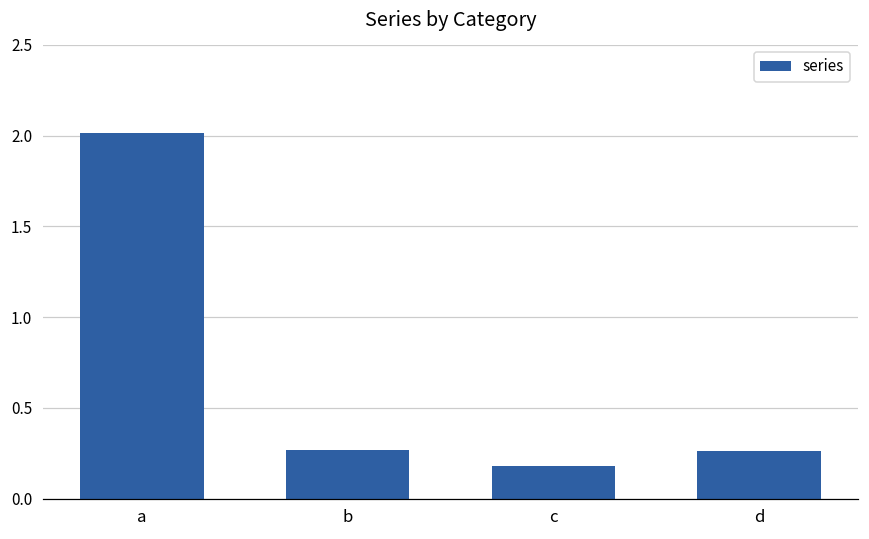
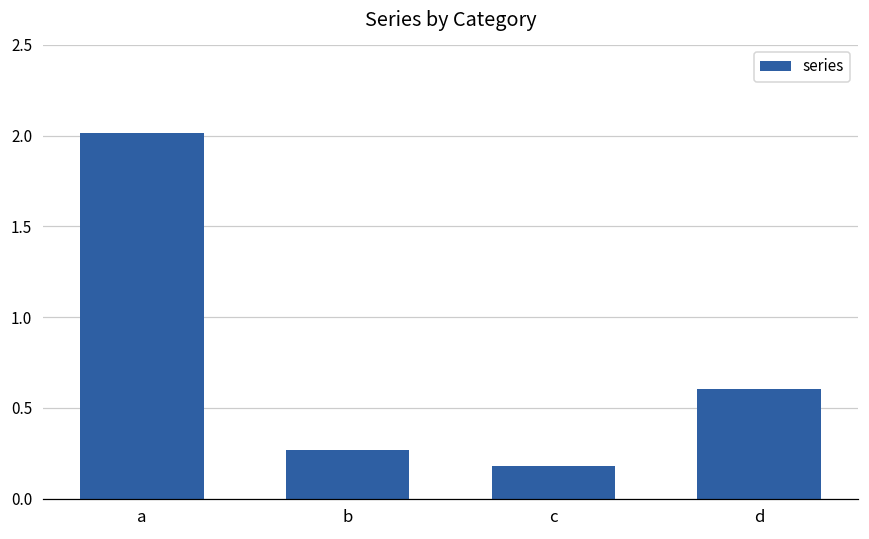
  {
    "a": 2.02,
    "b": 0.27,
    "c": 0.18,
-   "d": 0.26
+   "d": 0.61
  }
